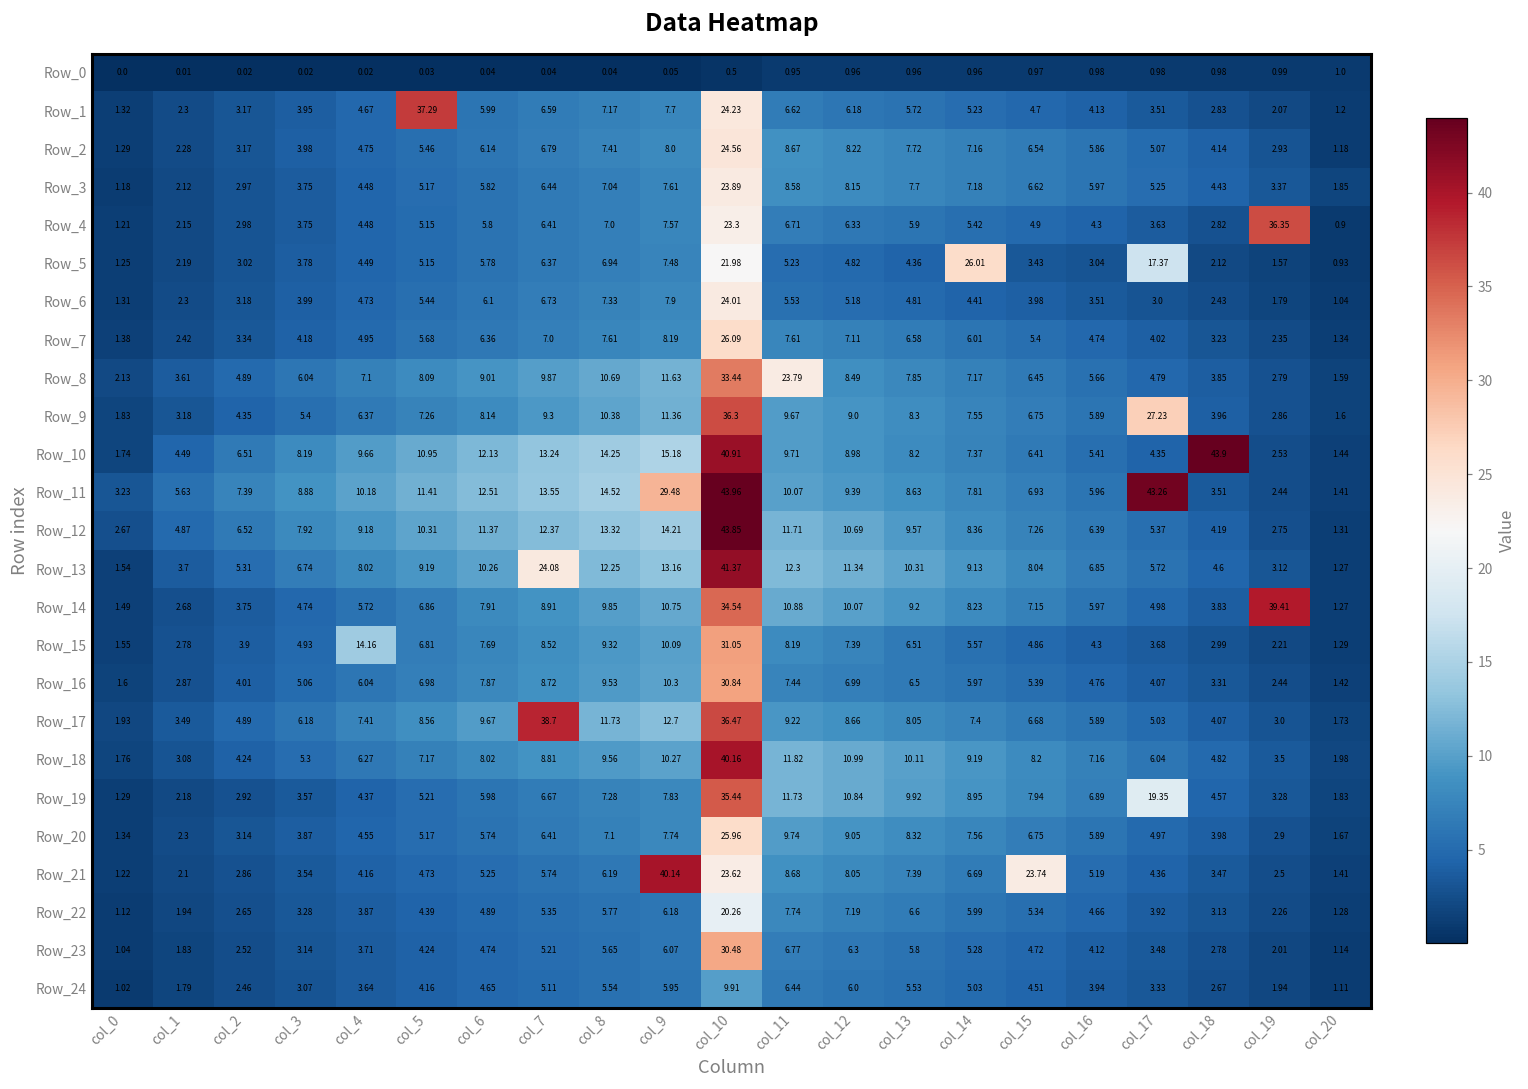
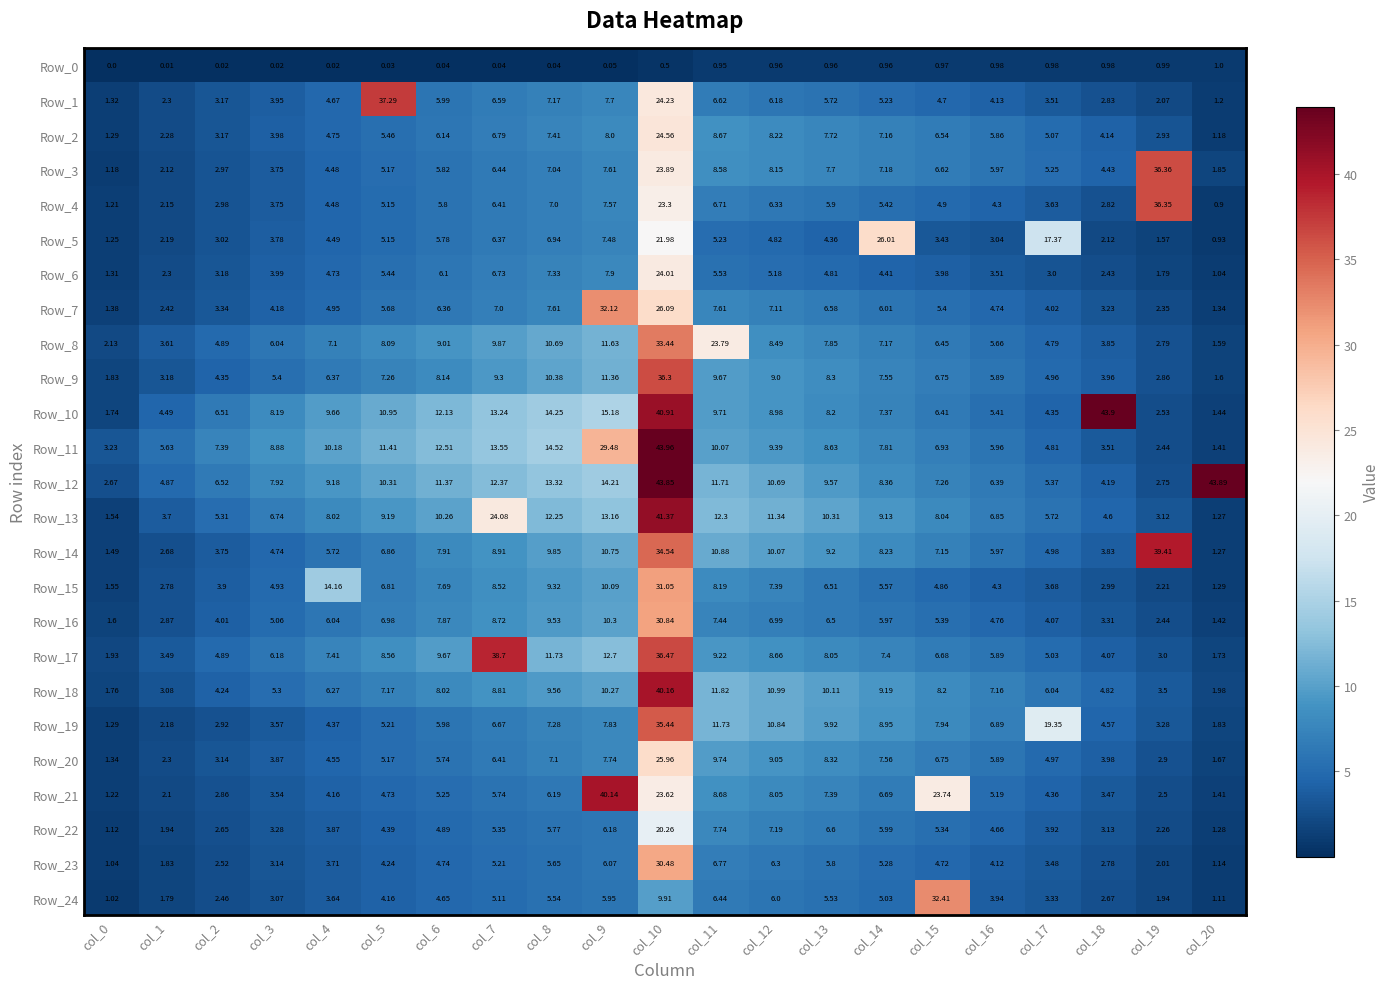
  {
    "Row_3": {
      "col_0": 1.18,
      "col_1": 2.12,
      "col_2": 2.97,
      "col_3": 3.75,
      "col_4": 4.48,
      "col_5": 5.17,
      "col_6": 5.82,
      "col_7": 6.44,
      "col_8": 7.04,
      "col_9": 7.61,
      "col_10": 23.89,
      "col_11": 8.58,
      "col_12": 8.15,
      "col_13": 7.7,
      "col_14": 7.18,
      "col_15": 6.62,
      "col_16": 5.97,
      "col_17": 5.25,
      "col_18": 4.43,
-     "col_19": 3.37,
+     "col_19": 36.36,
      "col_20": 1.85
    },
    "Row_7": {
      "col_0": 1.38,
      "col_1": 2.42,
      "col_2": 3.34,
      "col_3": 4.18,
      "col_4": 4.95,
      "col_5": 5.68,
      "col_6": 6.36,
      "col_7": 7.0,
      "col_8": 7.61,
-     "col_9": 8.19,
+     "col_9": 32.12,
      "col_10": 26.09,
      "col_11": 7.61,
      "col_12": 7.11,
      "col_13": 6.58,
      "col_14": 6.01,
      "col_15": 5.4,
      "col_16": 4.74,
      "col_17": 4.02,
      "col_18": 3.23,
      "col_19": 2.35,
      "col_20": 1.34
    },
    "Row_9": {
      "col_0": 1.83,
      "col_1": 3.18,
      "col_2": 4.35,
      "col_3": 5.4,
      "col_4": 6.37,
      "col_5": 7.26,
      "col_6": 8.14,
      "col_7": 9.3,
      "col_8": 10.38,
      "col_9": 11.36,
      "col_10": 36.3,
      "col_11": 9.67,
      "col_12": 9.0,
      "col_13": 8.3,
      "col_14": 7.55,
      "col_15": 6.75,
      "col_16": 5.89,
-     "col_17": 27.23,
+     "col_17": 4.96,
      "col_18": 3.96,
      "col_19": 2.86,
      "col_20": 1.6
    },
    "Row_11": {
      "col_0": 3.23,
      "col_1": 5.63,
      "col_2": 7.39,
      "col_3": 8.88,
      "col_4": 10.18,
      "col_5": 11.41,
      "col_6": 12.51,
      "col_7": 13.55,
      "col_8": 14.52,
      "col_9": 29.48,
      "col_10": 43.96,
      "col_11": 10.07,
      "col_12": 9.39,
      "col_13": 8.63,
      "col_14": 7.81,
      "col_15": 6.93,
      "col_16": 5.96,
-     "col_17": 43.26,
+     "col_17": 4.81,
      "col_18": 3.51,
      "col_19": 2.44,
      "col_20": 1.41
    },
    "Row_12": {
      "col_0": 2.67,
      "col_1": 4.87,
      "col_2": 6.52,
      "col_3": 7.92,
      "col_4": 9.18,
      "col_5": 10.31,
      "col_6": 11.37,
      "col_7": 12.37,
      "col_8": 13.32,
      "col_9": 14.21,
      "col_10": 43.85,
      "col_11": 11.71,
      "col_12": 10.69,
      "col_13": 9.57,
      "col_14": 8.36,
      "col_15": 7.26,
      "col_16": 6.39,
      "col_17": 5.37,
      "col_18": 4.19,
      "col_19": 2.75,
-     "col_20": 1.31
+     "col_20": 43.89
    },
    "Row_24": {
      "col_0": 1.02,
      "col_1": 1.79,
      "col_2": 2.46,
      "col_3": 3.07,
      "col_4": 3.64,
      "col_5": 4.16,
      "col_6": 4.65,
      "col_7": 5.11,
      "col_8": 5.54,
      "col_9": 5.95,
      "col_10": 9.91,
      "col_11": 6.44,
      "col_12": 6.0,
      "col_13": 5.53,
      "col_14": 5.03,
-     "col_15": 4.51,
+     "col_15": 32.41,
      "col_16": 3.94,
      "col_17": 3.33,
      "col_18": 2.67,
      "col_19": 1.94,
      "col_20": 1.11
    }
  }
